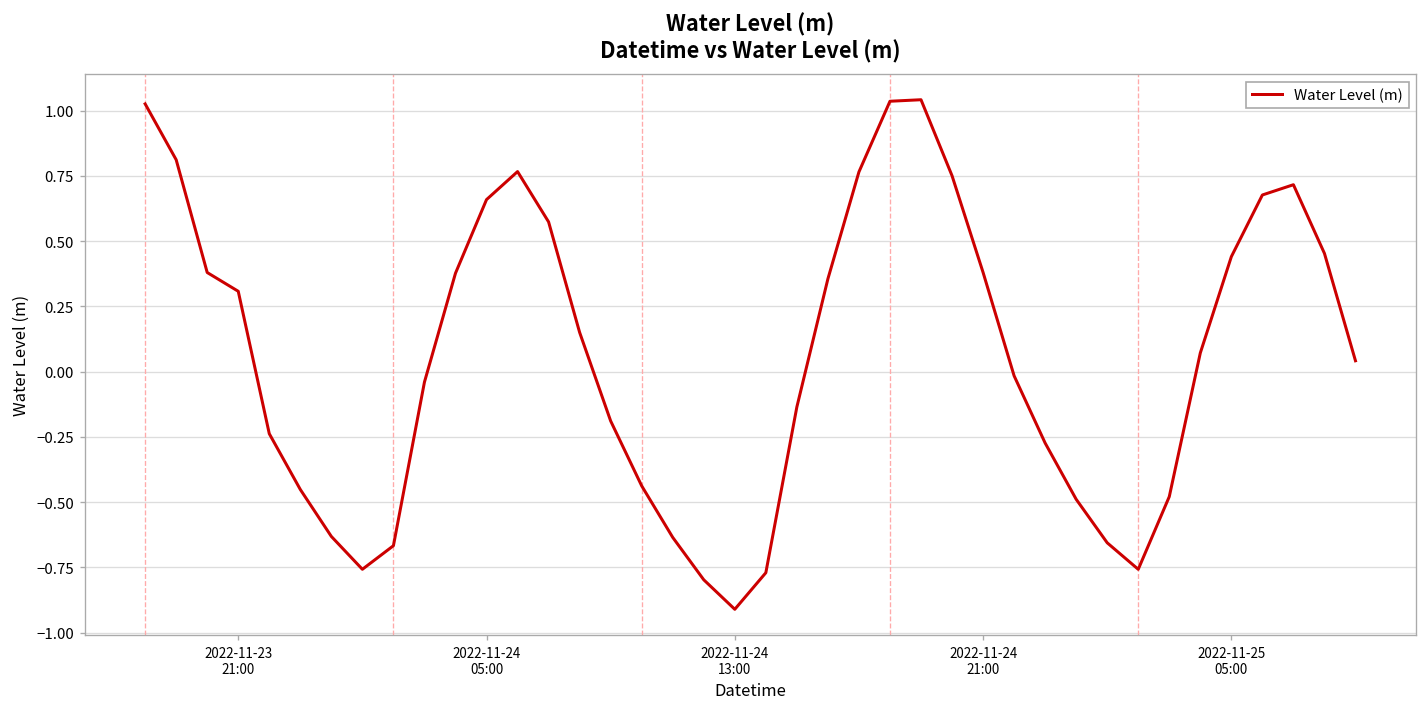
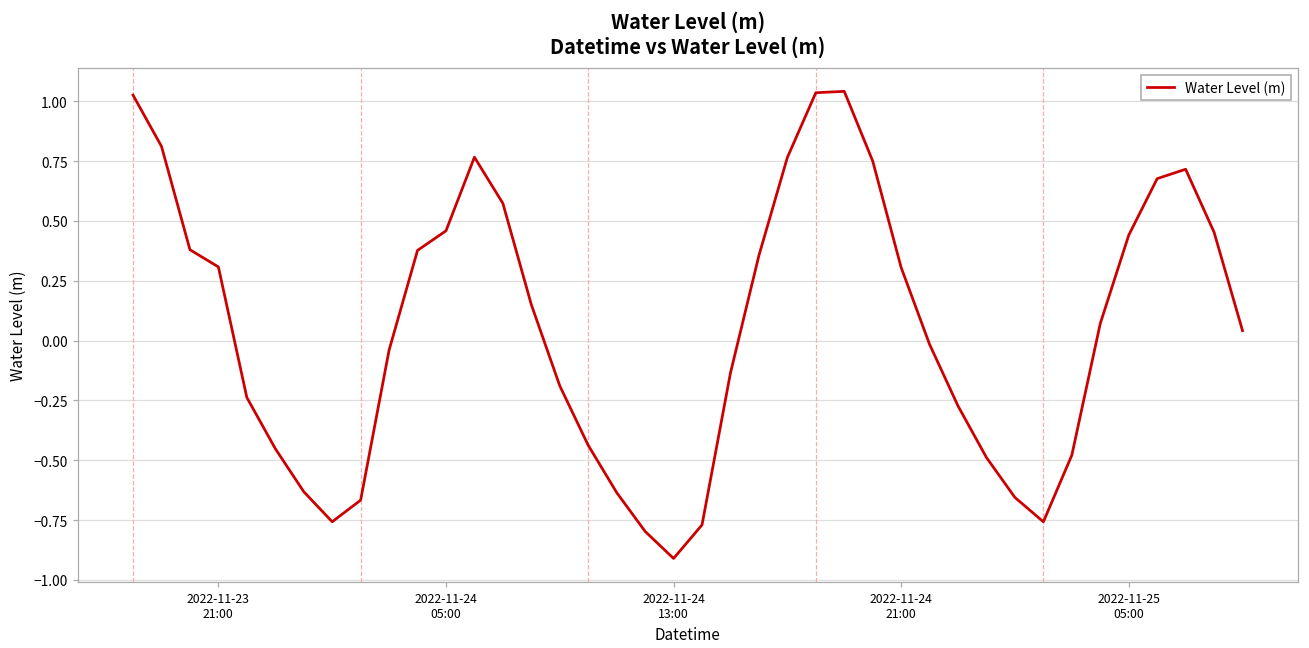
  {
    "2022-11-23 21:00": 0.31,
-   "2022-11-24 05:00": 0.66,
+   "2022-11-24 05:00": 0.46,
    "2022-11-24 13:00": -0.91,
-   "2022-11-24 21:00": 0.38,
+   "2022-11-24 21:00": 0.31,
    "2022-11-25 05:00": 0.44
  }
